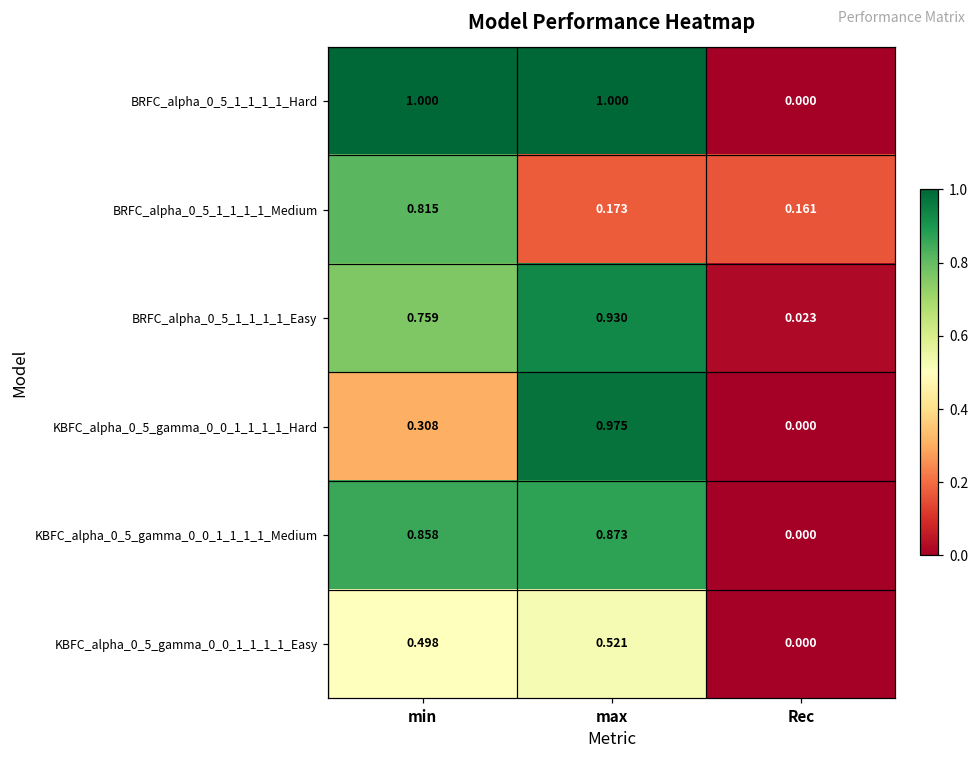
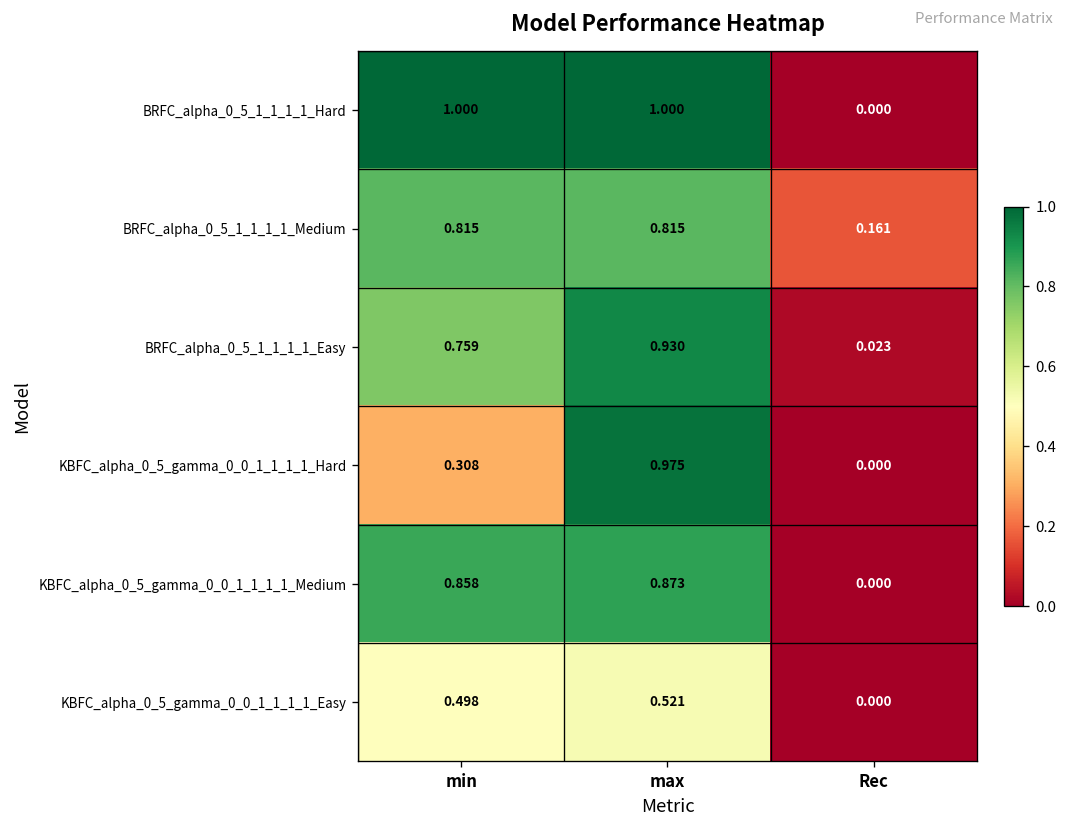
  {
    "BRFC_alpha_0_5_1_1_1_1_Hard": {
      "min": 1.000,
      "max": 1.000,
      "Rec": 0.000
    },
    "BRFC_alpha_0_5_1_1_1_1_Medium": {
      "min": 0.815,
-     "max": 0.173,
+     "max": 0.815,
      "Rec": 0.161
    },
    "BRFC_alpha_0_5_1_1_1_1_Easy": {
      "min": 0.759,
      "max": 0.930,
      "Rec": 0.023
    },
    "KBFC_alpha_0_5_gamma_0_0_1_1_1_1_Hard": {
      "min": 0.308,
      "max": 0.975,
      "Rec": 0.000
    },
    "KBFC_alpha_0_5_gamma_0_0_1_1_1_1_Medium": {
      "min": 0.858,
      "max": 0.873,
      "Rec": 0.000
    },
    "KBFC_alpha_0_5_gamma_0_0_1_1_1_1_Easy": {
      "min": 0.498,
      "max": 0.521,
      "Rec": 0.000
    }
  }
